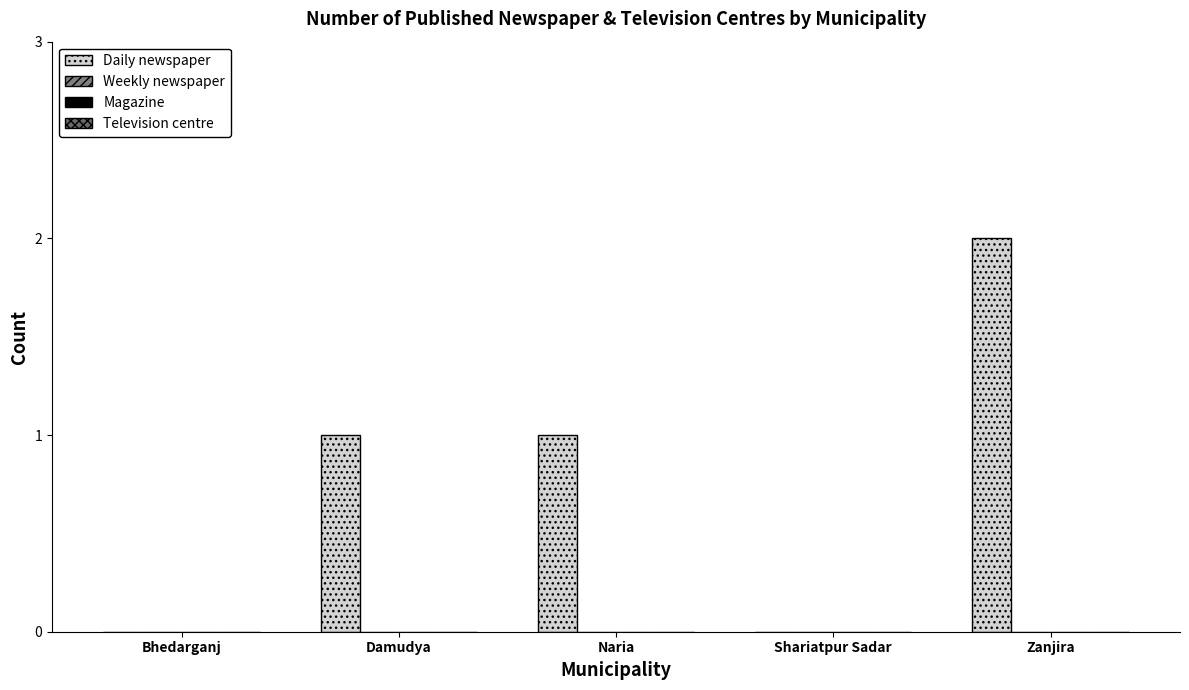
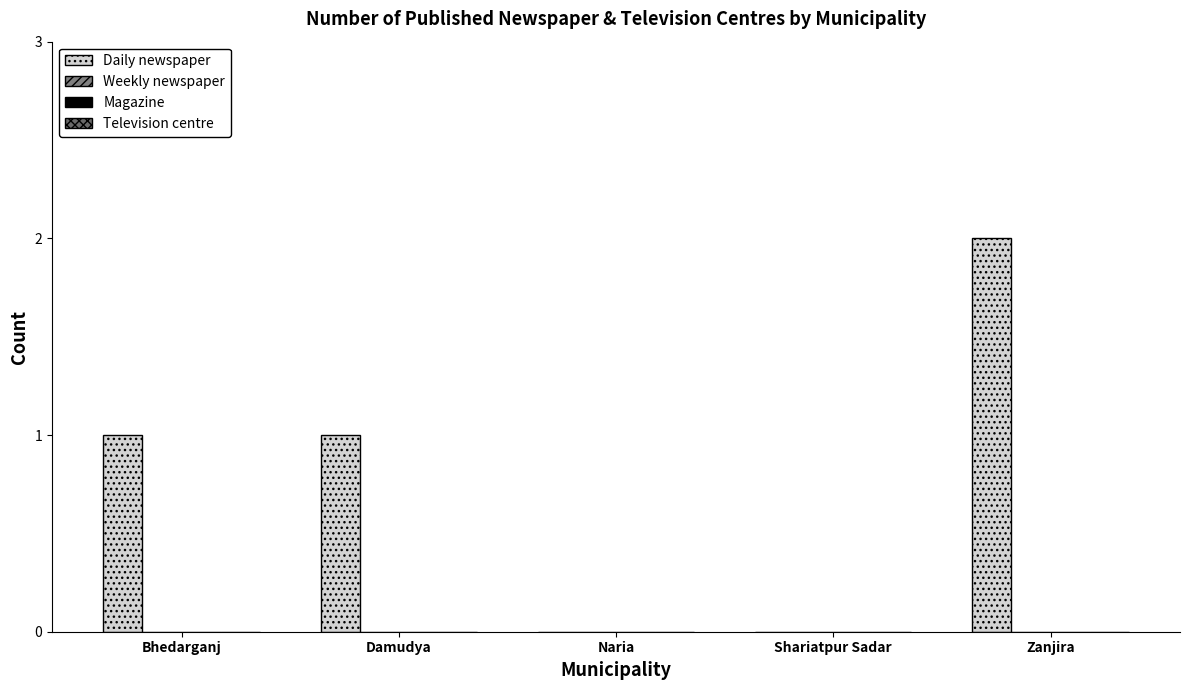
  {
    "Daily newspaper": {
-     "Bhedarganj": 0,
+     "Bhedarganj": 1,
      "Damudya": 1,
-     "Naria": 1,
+     "Naria": 0,
      "Shariatpur Sadar": 0,
      "Zanjira": 2
    },
    "Magazine": {
      "Bhedarganj": 0,
      "Damudya": 0,
      "Naria": 0,
      "Shariatpur Sadar": 0,
      "Zanjira": 0
    }
  }
